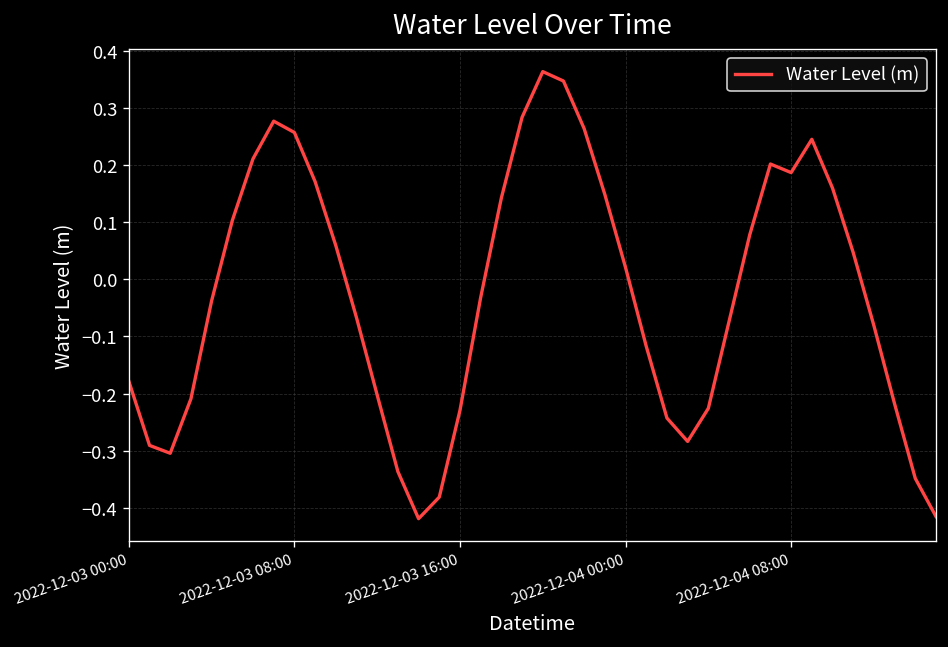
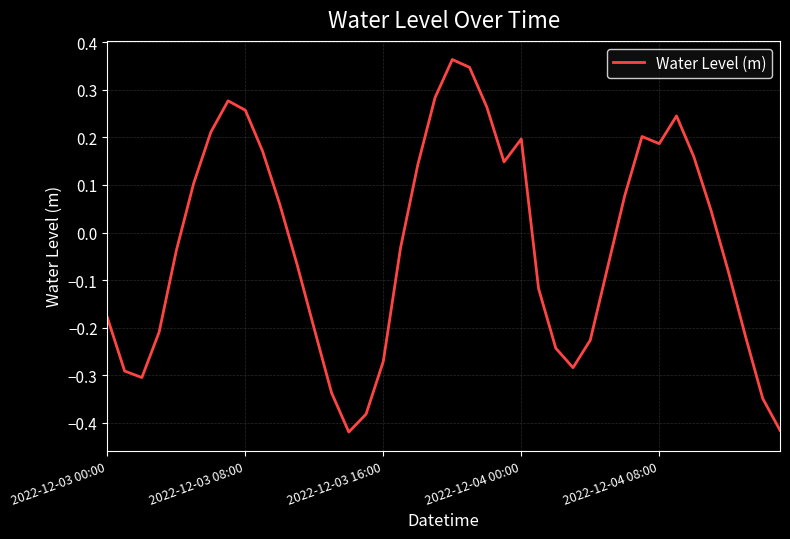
  {
    "2022-12-03 00:00": -0.18,
    "2022-12-03 08:00": 0.26,
-   "2022-12-03 16:00": -0.23,
-   "2022-12-04 00:00": 0.02,
+   "2022-12-03 16:00": -0.27,
+   "2022-12-04 00:00": 0.20,
    "2022-12-04 08:00": 0.19
  }
